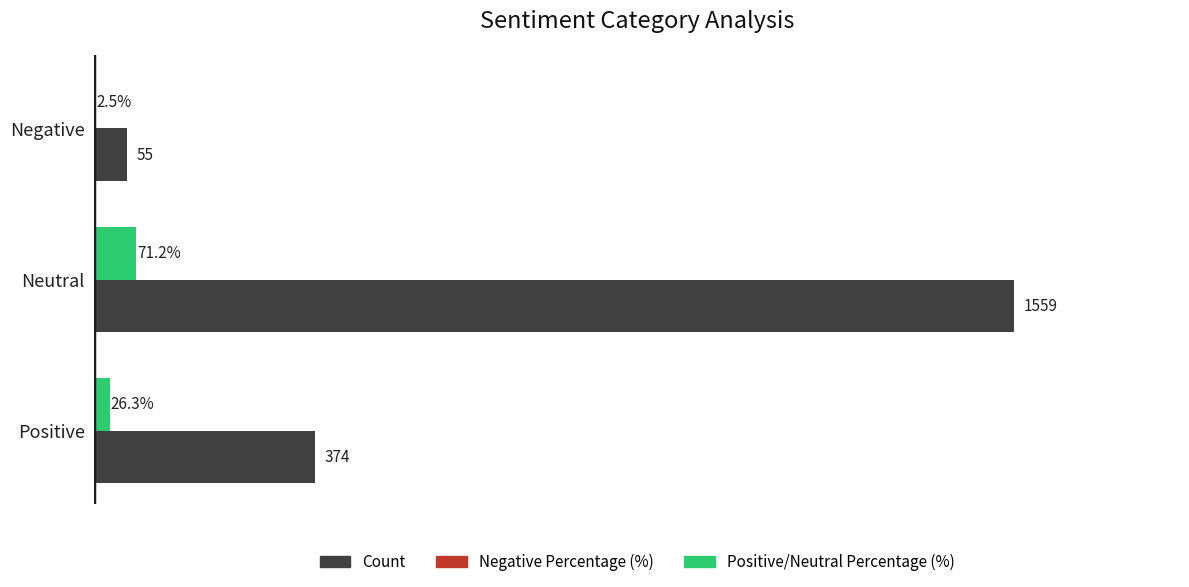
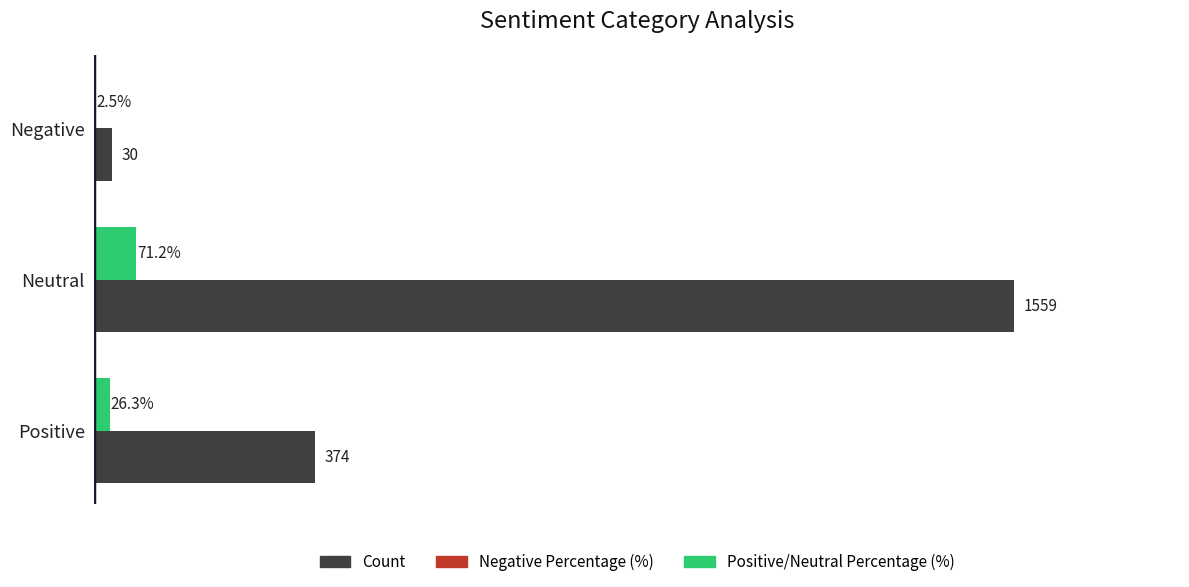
  {
    "Count": {
-     "Negative": 55,
+     "Negative": 30,
      "Neutral": 1559,
      "Positive": 374
    }
  }
